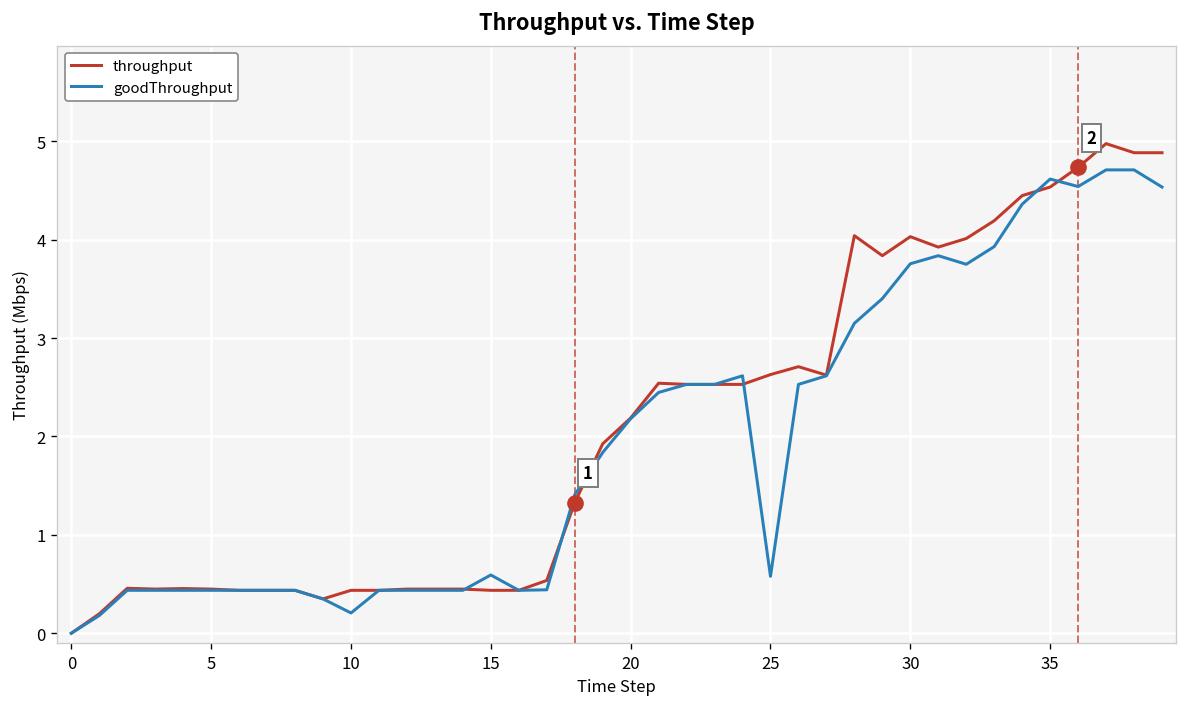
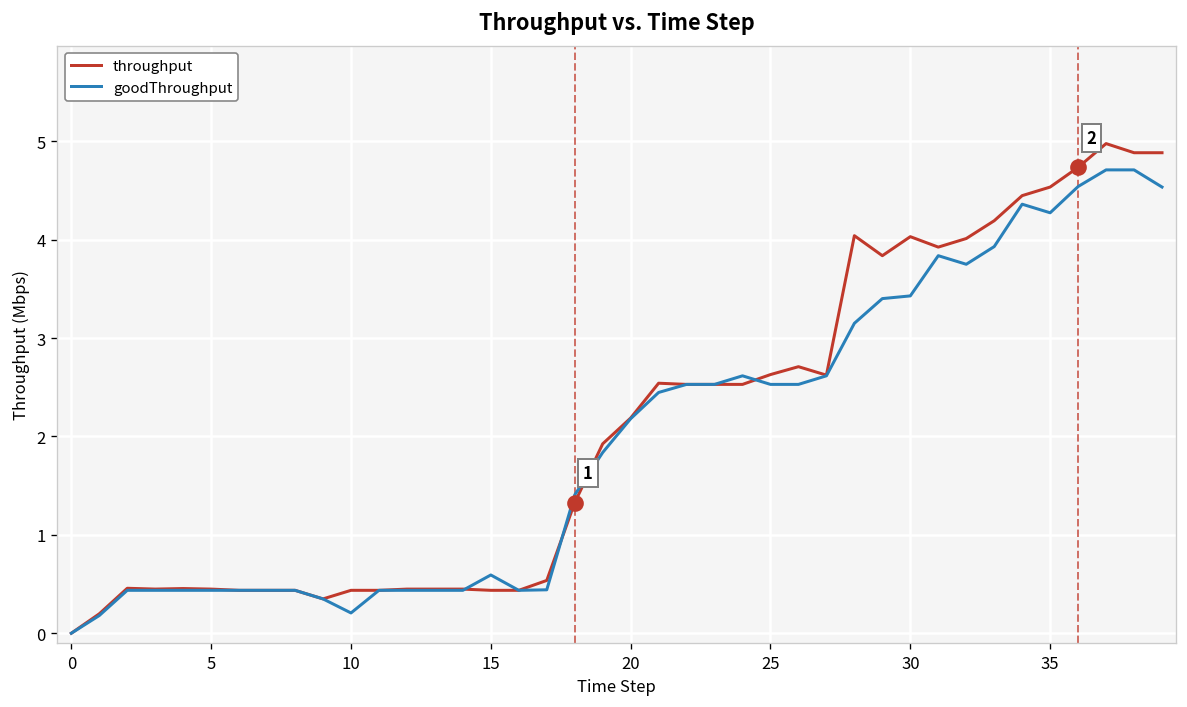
  {
    "goodThroughput": {
      "10": 0.2,
      "15": 0.6,
-     "25": 0.6,
-     "30": 3.8,
-     "35": 4.6
+     "25": 2.5,
+     "30": 3.4,
+     "35": 4.3
    }
  }
